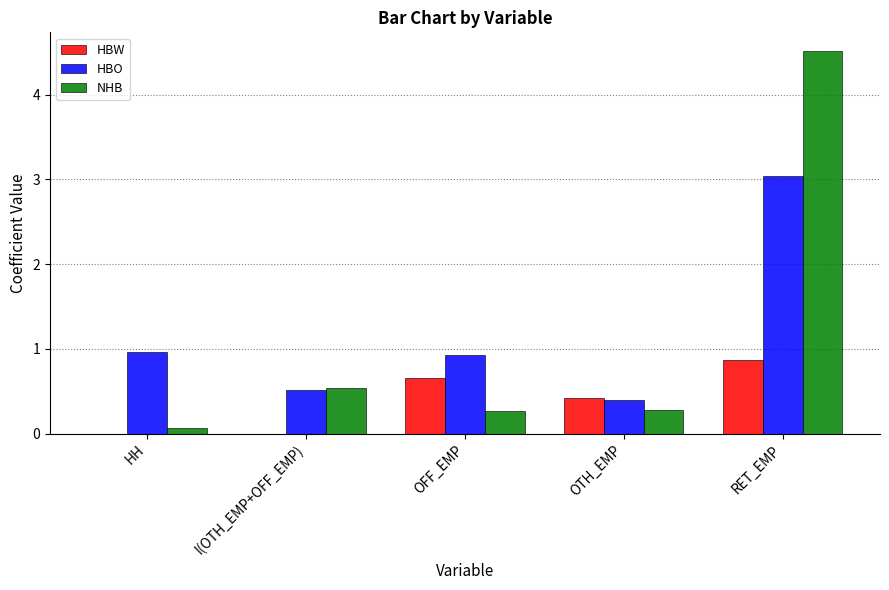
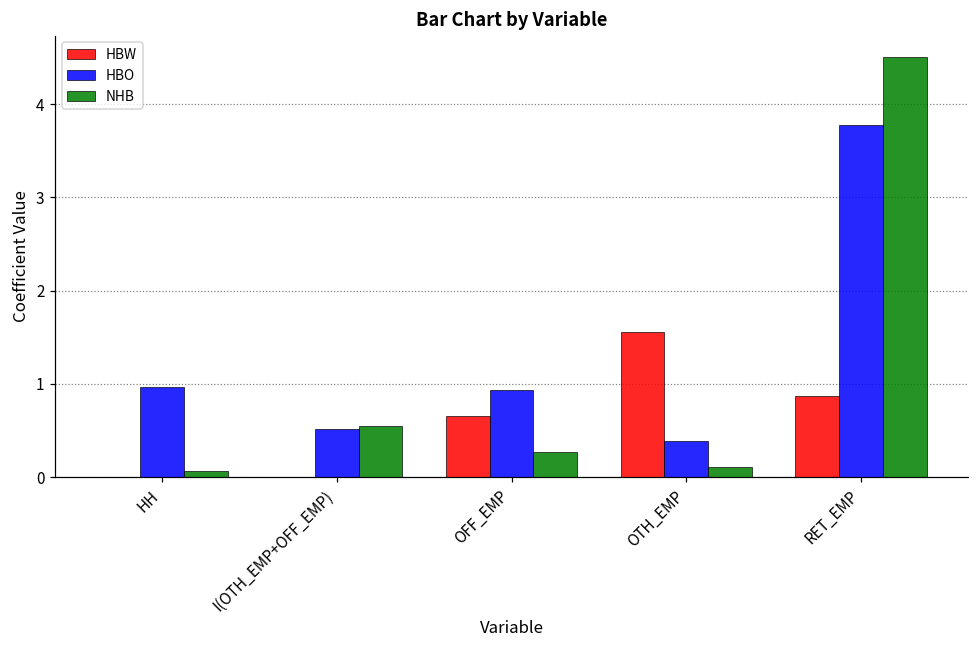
  {
    "HBW": {
      "HH": 0.0,
      "I(OTH_EMP+OFF_EMP)": 0.0,
      "OFF_EMP": 0.7,
-     "OTH_EMP": 0.4,
+     "OTH_EMP": 1.6,
      "RET_EMP": 0.9
    },
    "HBO": {
      "HH": 1.0,
      "I(OTH_EMP+OFF_EMP)": 0.5,
      "OFF_EMP": 0.9,
      "OTH_EMP": 0.4,
-     "RET_EMP": 3.0
+     "RET_EMP": 3.8
    },
    "NHB": {
      "HH": 0.1,
      "I(OTH_EMP+OFF_EMP)": 0.5,
      "OFF_EMP": 0.3,
-     "OTH_EMP": 0.3,
+     "OTH_EMP": 0.1,
      "RET_EMP": 4.5
    }
  }
